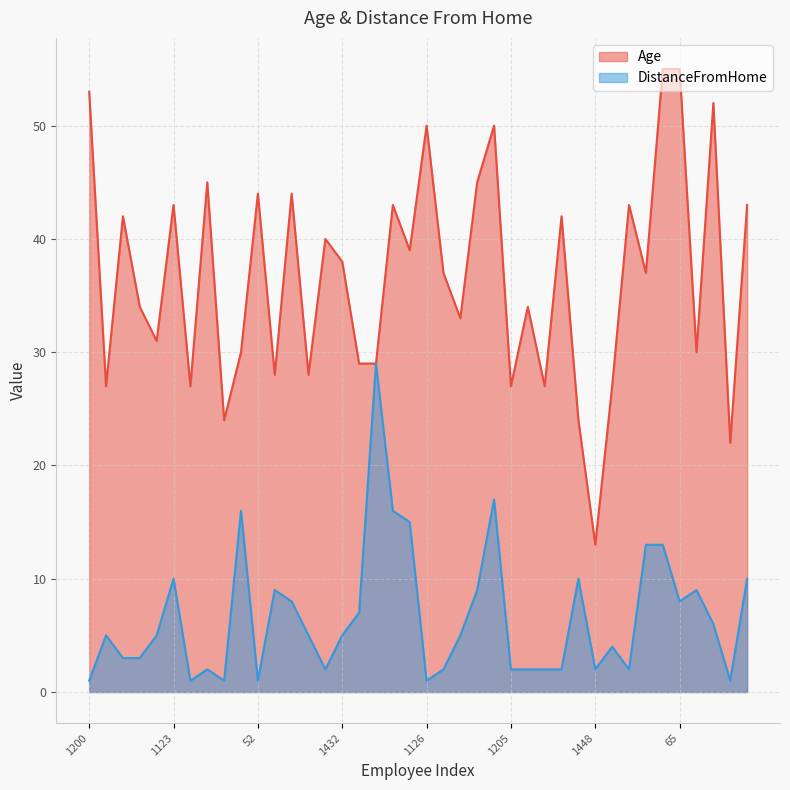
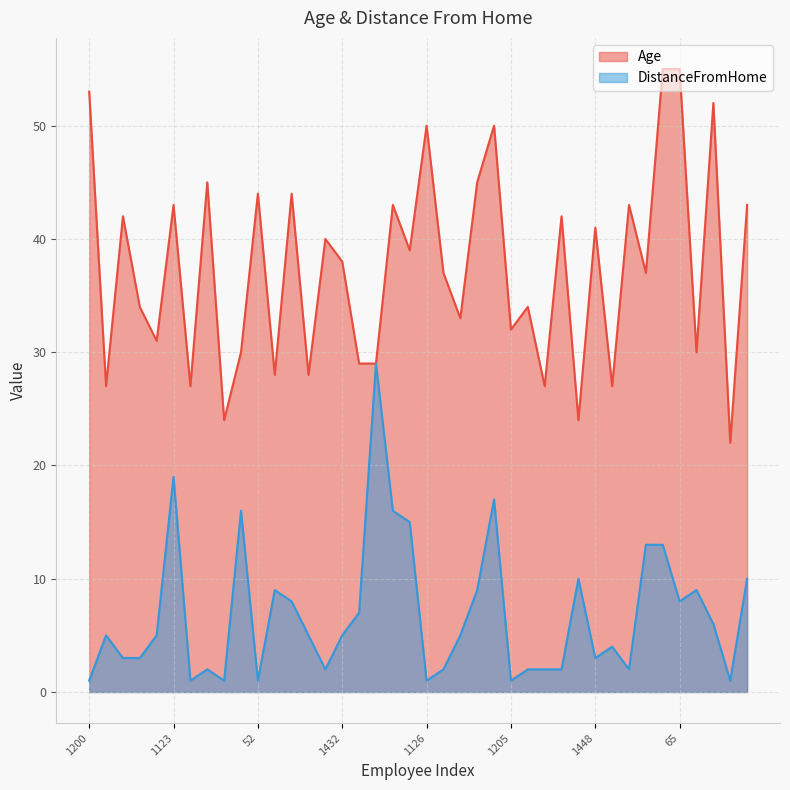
  {
    "Age": {
      "1200": 53,
      "1123": 43,
      "52": 44,
      "1432": 38,
      "1126": 50,
-     "1205": 27,
-     "1448": 13
+     "1205": 32,
+     "1448": 41
    },
    "DistanceFromHome": {
      "1200": 1,
-     "1123": 10,
+     "1123": 19,
      "52": 1,
      "1432": 5,
      "1126": 1,
-     "1205": 2,
-     "1448": 2,
+     "1205": 1,
+     "1448": 3,
      "65": 8
    }
  }
